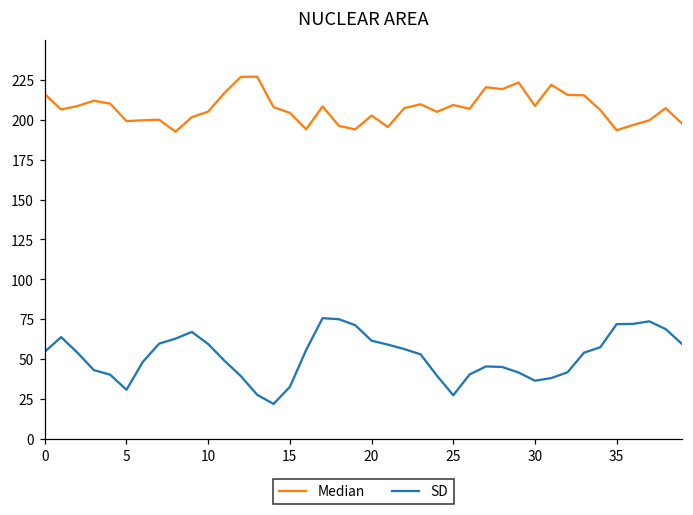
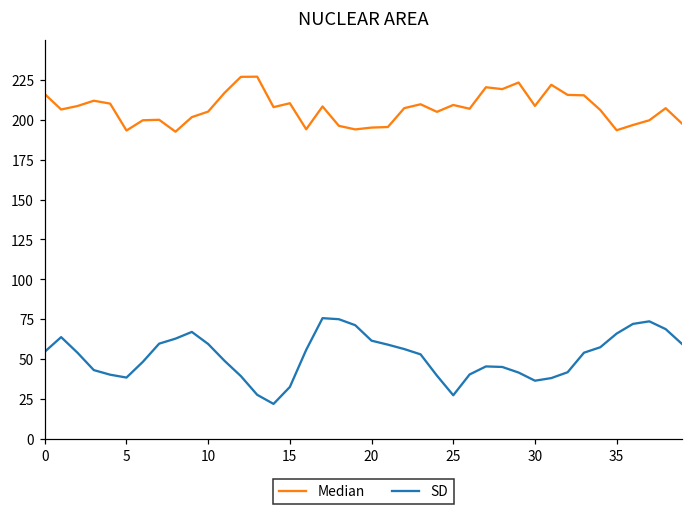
  {
    "Median": {
      "0": 216,
-     "5": 199,
+     "5": 193,
      "10": 205,
-     "15": 204,
-     "20": 203,
+     "15": 210,
+     "20": 195,
      "25": 209,
      "30": 209,
      "35": 193
    },
    "SD": {
      "0": 55,
-     "5": 31,
+     "5": 39,
      "10": 60,
      "15": 33,
      "20": 62,
      "25": 27,
      "30": 37,
-     "35": 72
+     "35": 66
    }
  }
